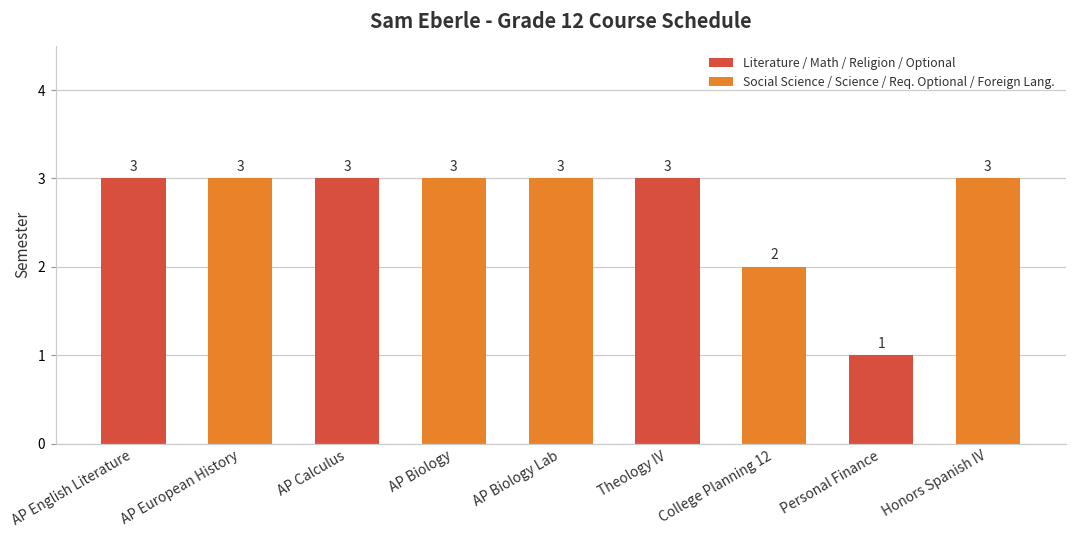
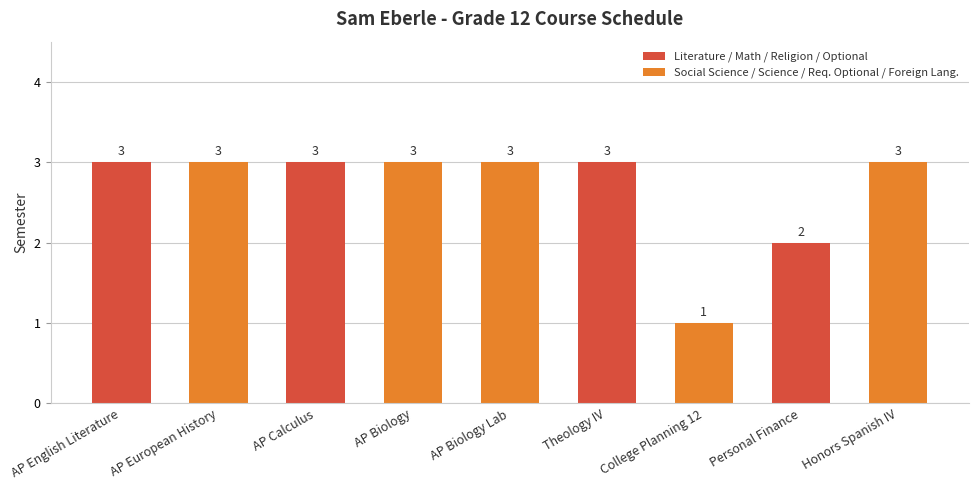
  {
    "AP English Literature": 3,
    "AP European History": 3,
    "AP Calculus": 3,
    "AP Biology": 3,
    "AP Biology Lab": 3,
    "Theology IV": 3,
-   "College Planning 12": 2,
-   "Personal Finance": 1,
+   "College Planning 12": 1,
+   "Personal Finance": 2,
    "Honors Spanish IV": 3
  }
